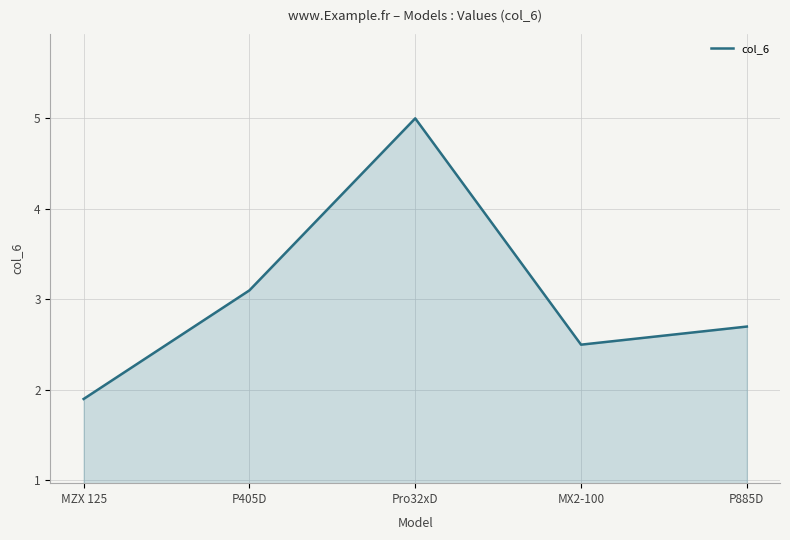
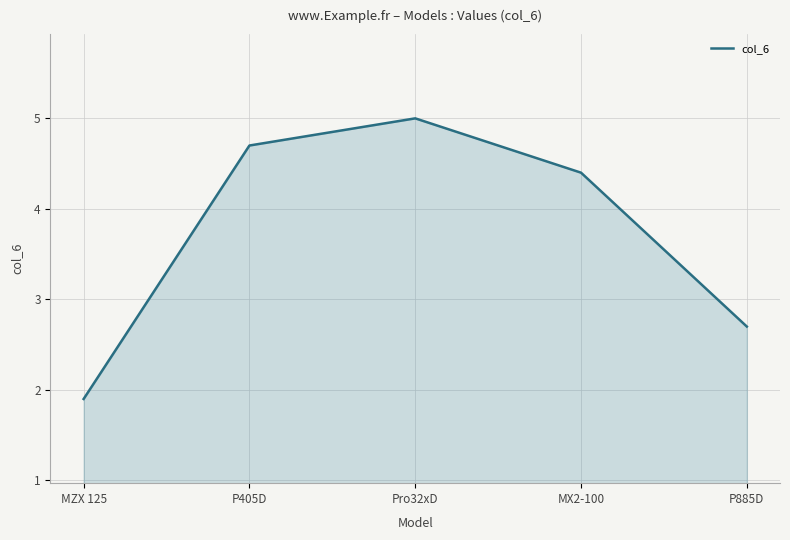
  {
    "MZX 125": 1.9,
-   "P405D": 3.1,
+   "P405D": 4.7,
    "Pro32xD": 5.0,
-   "MX2-100": 2.5,
+   "MX2-100": 4.4,
    "P885D": 2.7
  }
